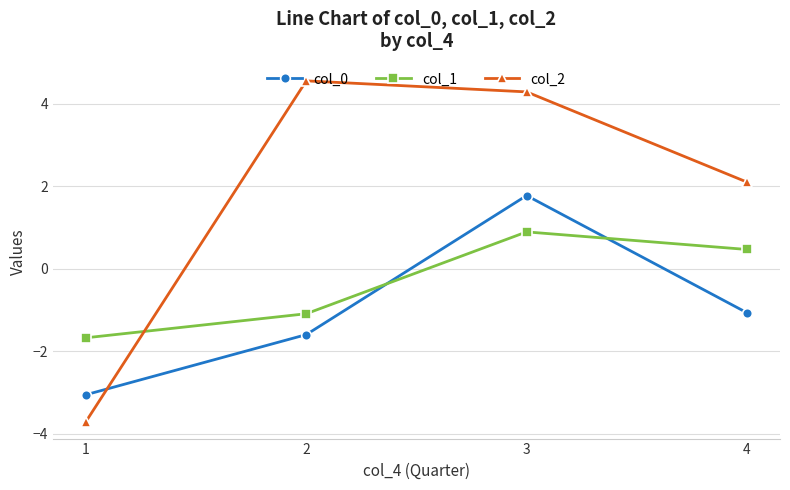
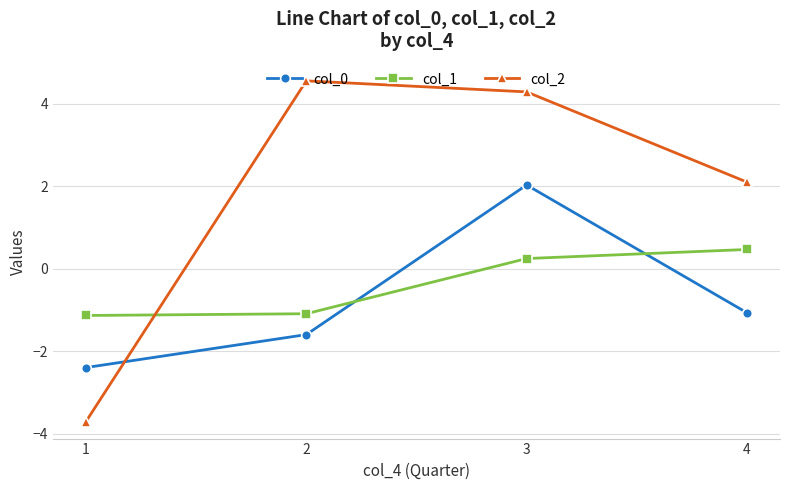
  {
    "col_0": {
-     "1": -3.1,
+     "1": -2.4,
      "2": -1.6,
-     "3": 1.8,
+     "3": 2.0,
      "4": -1.1
    },
    "col_1": {
-     "1": -1.7,
+     "1": -1.1,
      "2": -1.1,
-     "3": 0.9,
+     "3": 0.2,
      "4": 0.5
    },
    "col_2": {
      "1": -3.7,
      "2": 4.6,
      "3": 4.3,
      "4": 2.1
    }
  }
